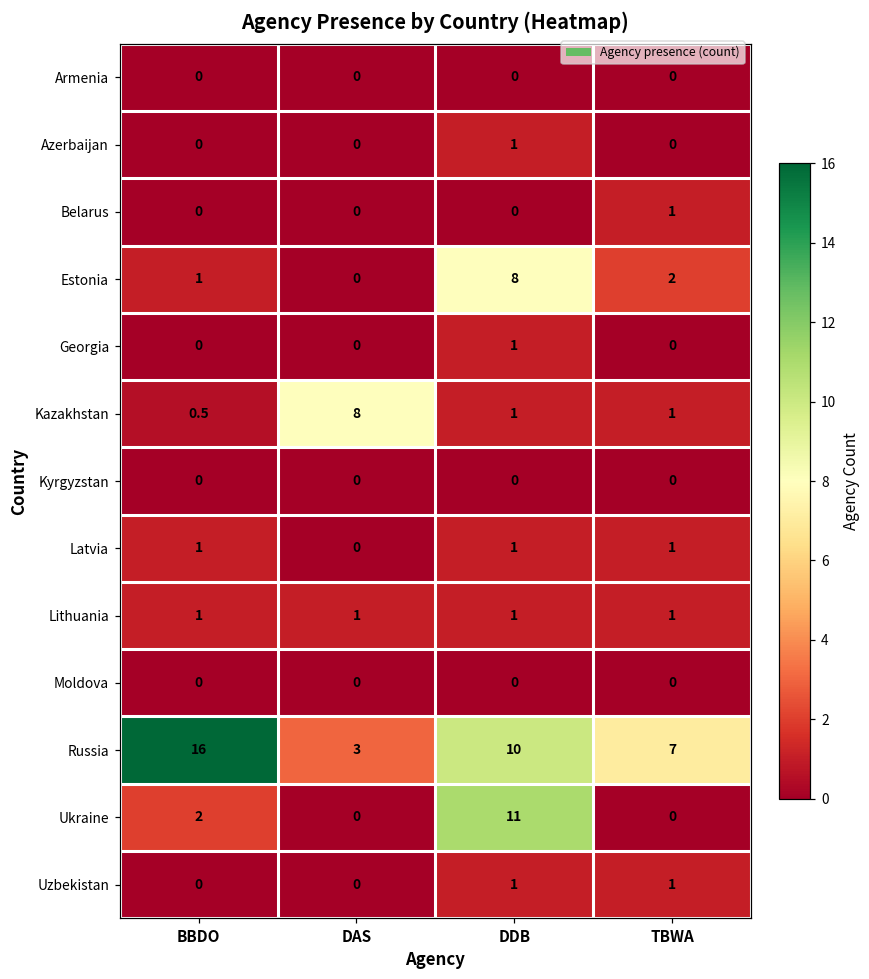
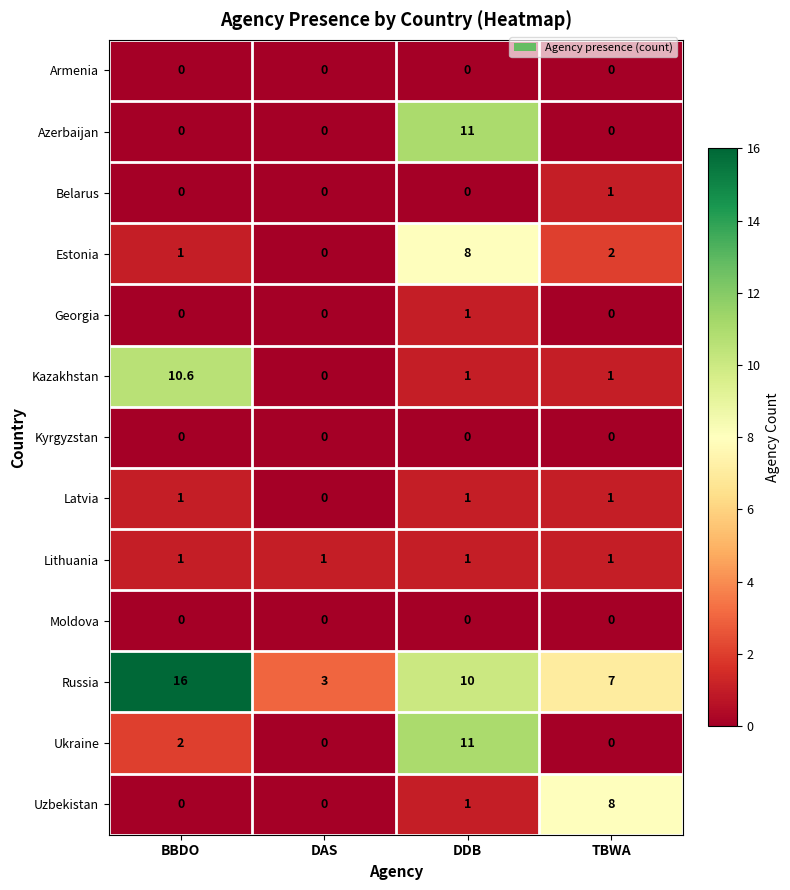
  {
    "Armenia": {
      "BBDO": 0,
      "DAS": 0,
      "DDB": 0,
      "TBWA": 0
    },
    "Azerbaijan": {
      "BBDO": 0,
      "DAS": 0,
-     "DDB": 1,
+     "DDB": 11,
      "TBWA": 0
    },
    "Belarus": {
      "BBDO": 0,
      "DAS": 0,
      "DDB": 0,
      "TBWA": 1
    },
    "Estonia": {
      "BBDO": 1,
      "DAS": 0,
      "DDB": 8,
      "TBWA": 2
    },
    "Georgia": {
      "BBDO": 0,
      "DAS": 0,
      "DDB": 1,
      "TBWA": 0
    },
    "Kazakhstan": {
-     "BBDO": 0.5,
-     "DAS": 8,
+     "BBDO": 10.6,
+     "DAS": 0,
      "DDB": 1,
      "TBWA": 1
    },
    "Kyrgyzstan": {
      "BBDO": 0,
      "DAS": 0,
      "DDB": 0,
      "TBWA": 0
    },
    "Latvia": {
      "BBDO": 1,
      "DAS": 0,
      "DDB": 1,
      "TBWA": 1
    },
    "Lithuania": {
      "BBDO": 1,
      "DAS": 1,
      "DDB": 1,
      "TBWA": 1
    },
    "Moldova": {
      "BBDO": 0,
      "DAS": 0,
      "DDB": 0,
      "TBWA": 0
    },
    "Russia": {
      "BBDO": 16,
      "DAS": 3,
      "DDB": 10,
      "TBWA": 7
    },
    "Ukraine": {
      "BBDO": 2,
      "DAS": 0,
      "DDB": 11,
      "TBWA": 0
    },
    "Uzbekistan": {
      "BBDO": 0,
      "DAS": 0,
      "DDB": 1,
-     "TBWA": 1
+     "TBWA": 8
    }
  }
